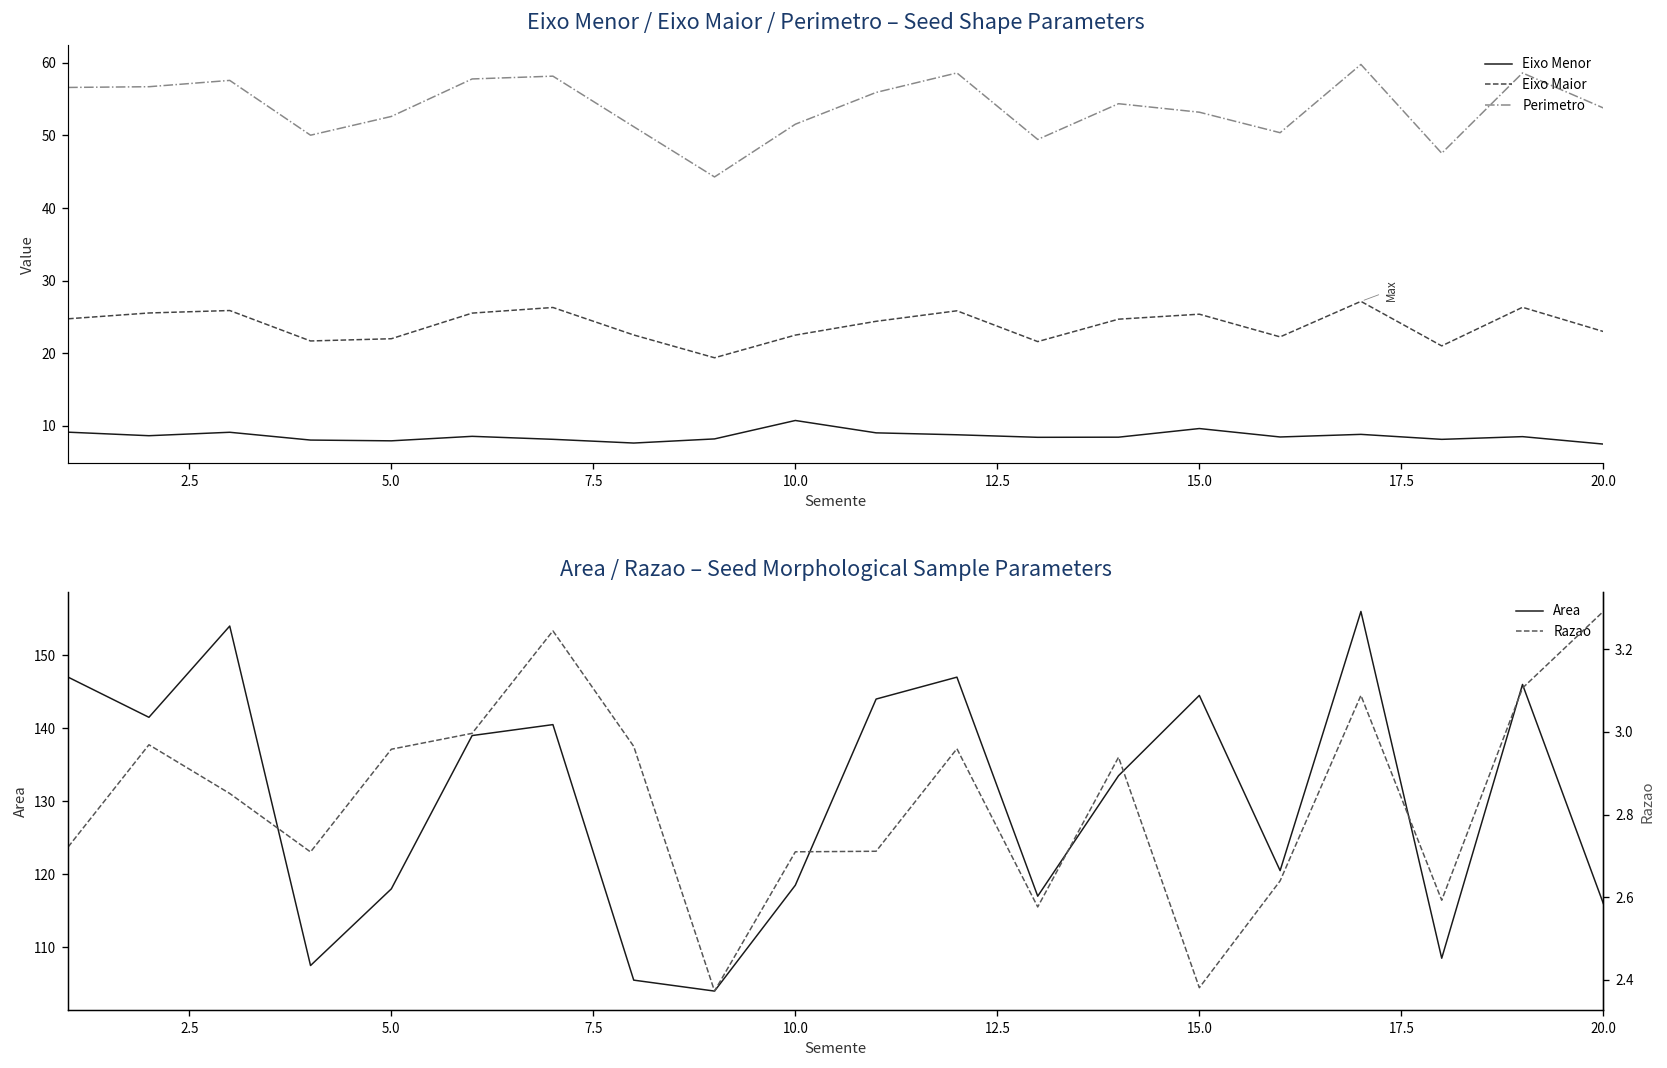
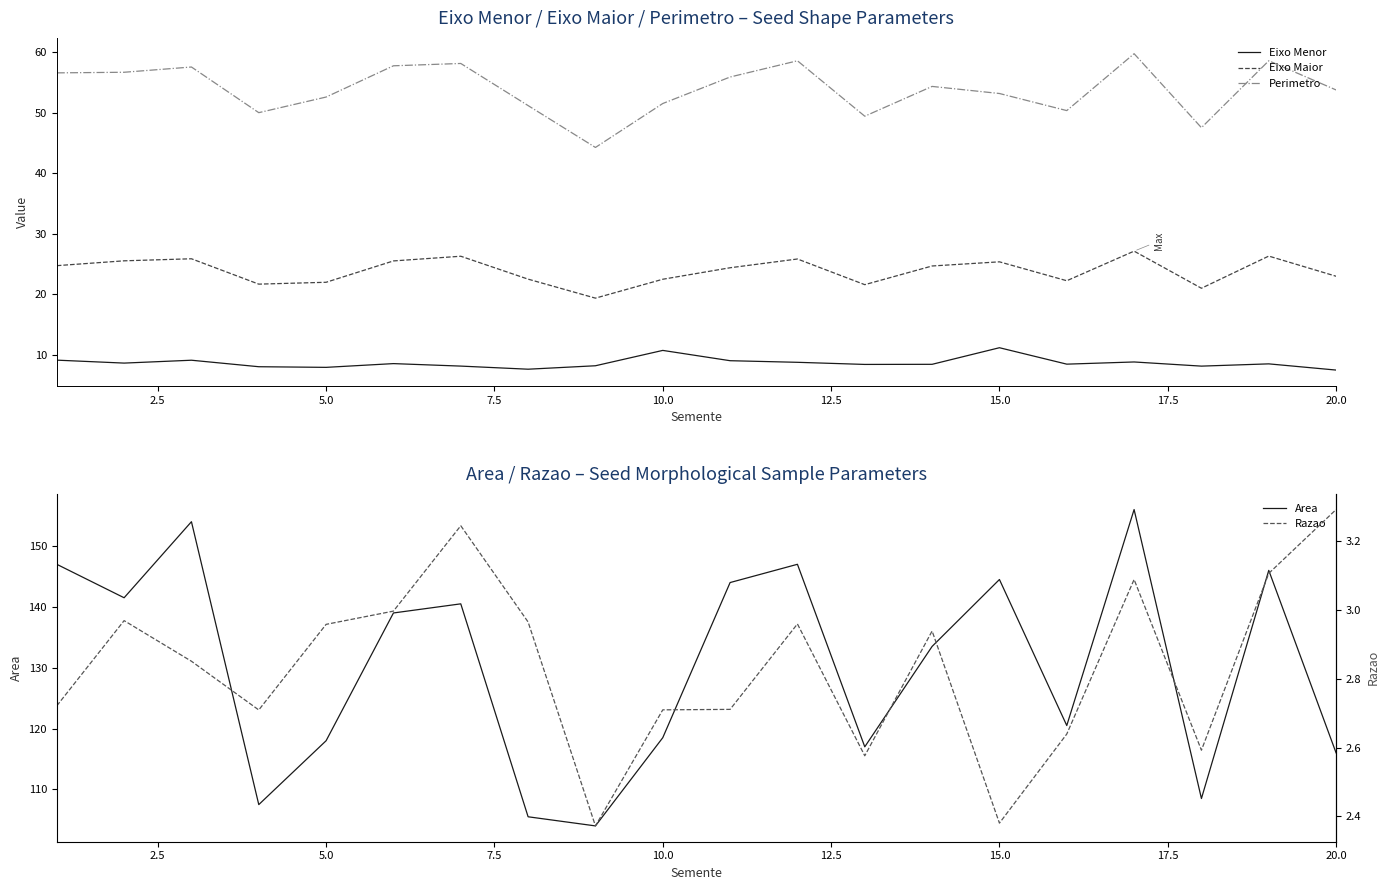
  {
    "Eixo Menor / Eixo Maior / Perimetro – Seed Shape Parameters": {
      "Eixo Menor": {
        "5.0": 8,
        "10.0": 11,
-       "15.0": 10,
+       "15.0": 11,
        "20.0": 7
      },
      "Eixo Maior": {
        "5.0": 22,
        "10.0": 22,
        "15.0": 25,
        "20.0": 23
      },
      "Perimetro": {
        "5.0": 53,
        "10.0": 52,
        "15.0": 53,
        "20.0": 54
      }
    }
  }
